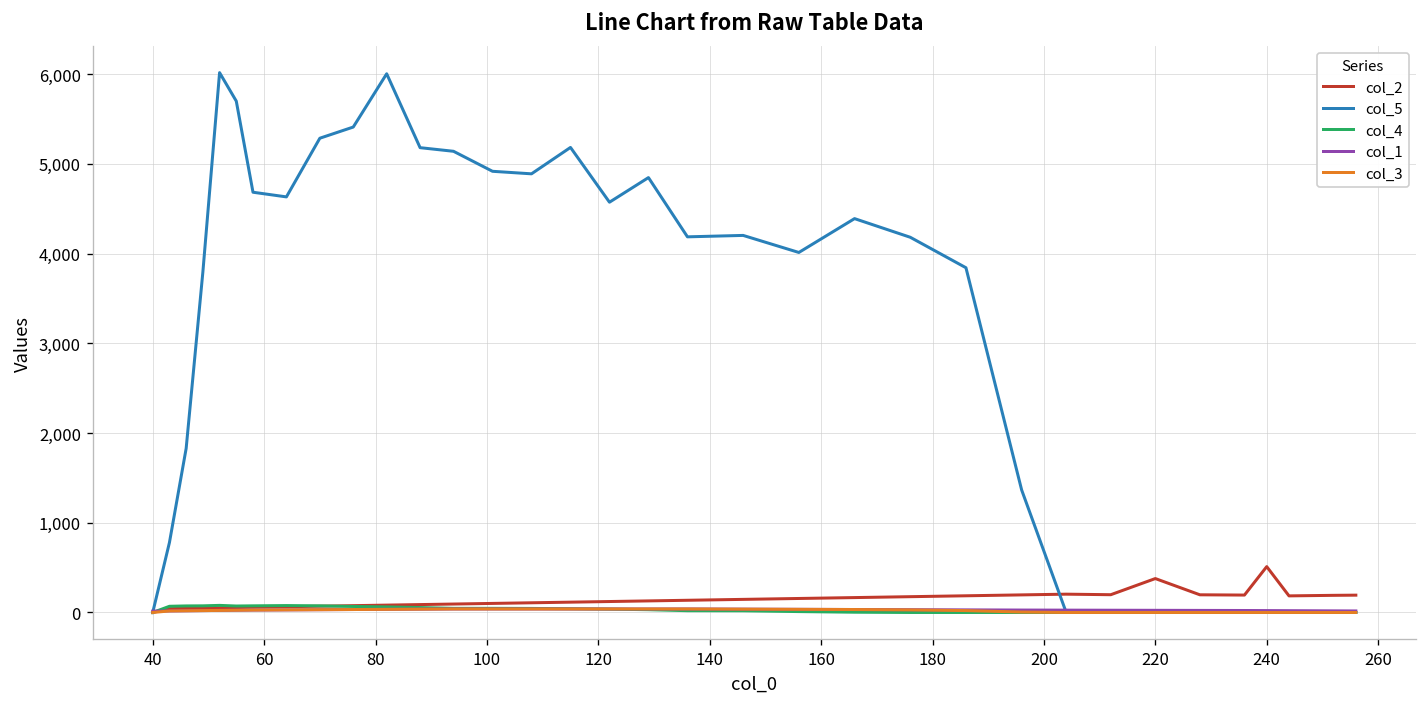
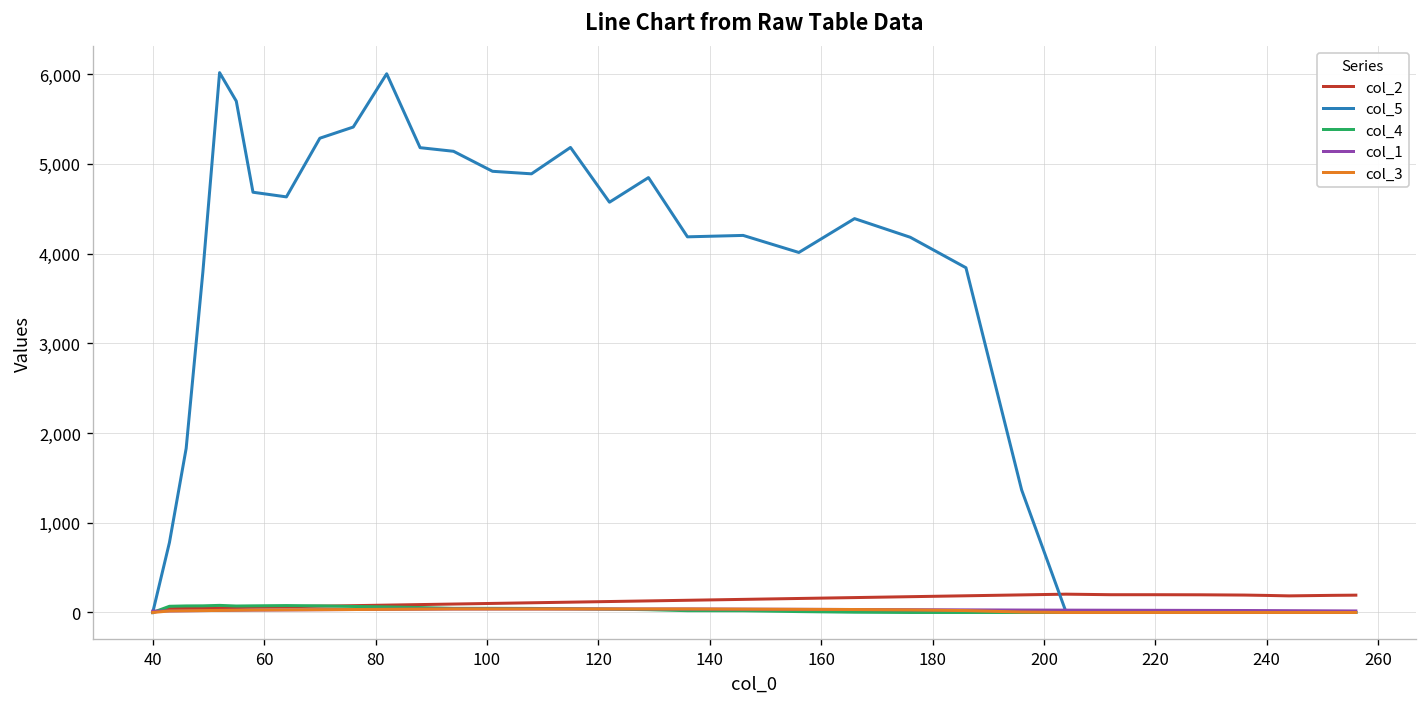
  {
    "col_2": {
-     "220": 400,
-     "240": 500
+     "220": 200,
+     "240": 200
    }
  }
